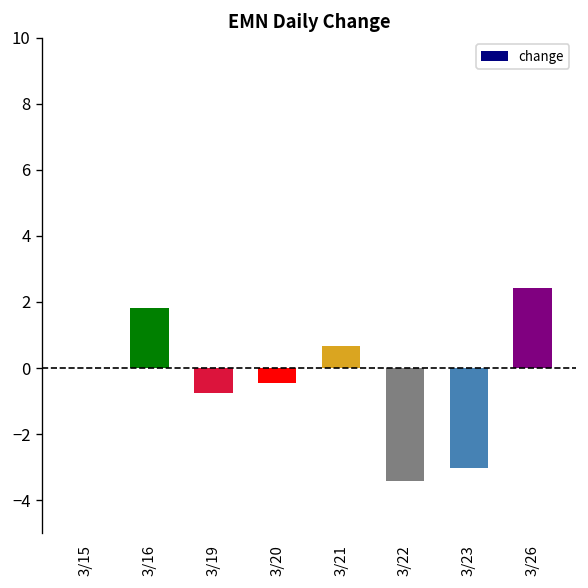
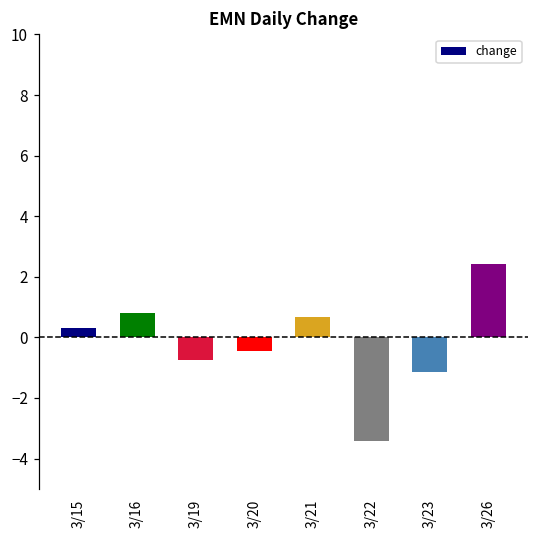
  {
-   "3/15": 0.0,
-   "3/16": 1.8,
+   "3/15": 0.3,
+   "3/16": 0.8,
    "3/19": -0.7,
    "3/20": -0.4,
    "3/21": 0.7,
    "3/22": -3.4,
-   "3/23": -3.0,
+   "3/23": -1.1,
    "3/26": 2.4
  }
